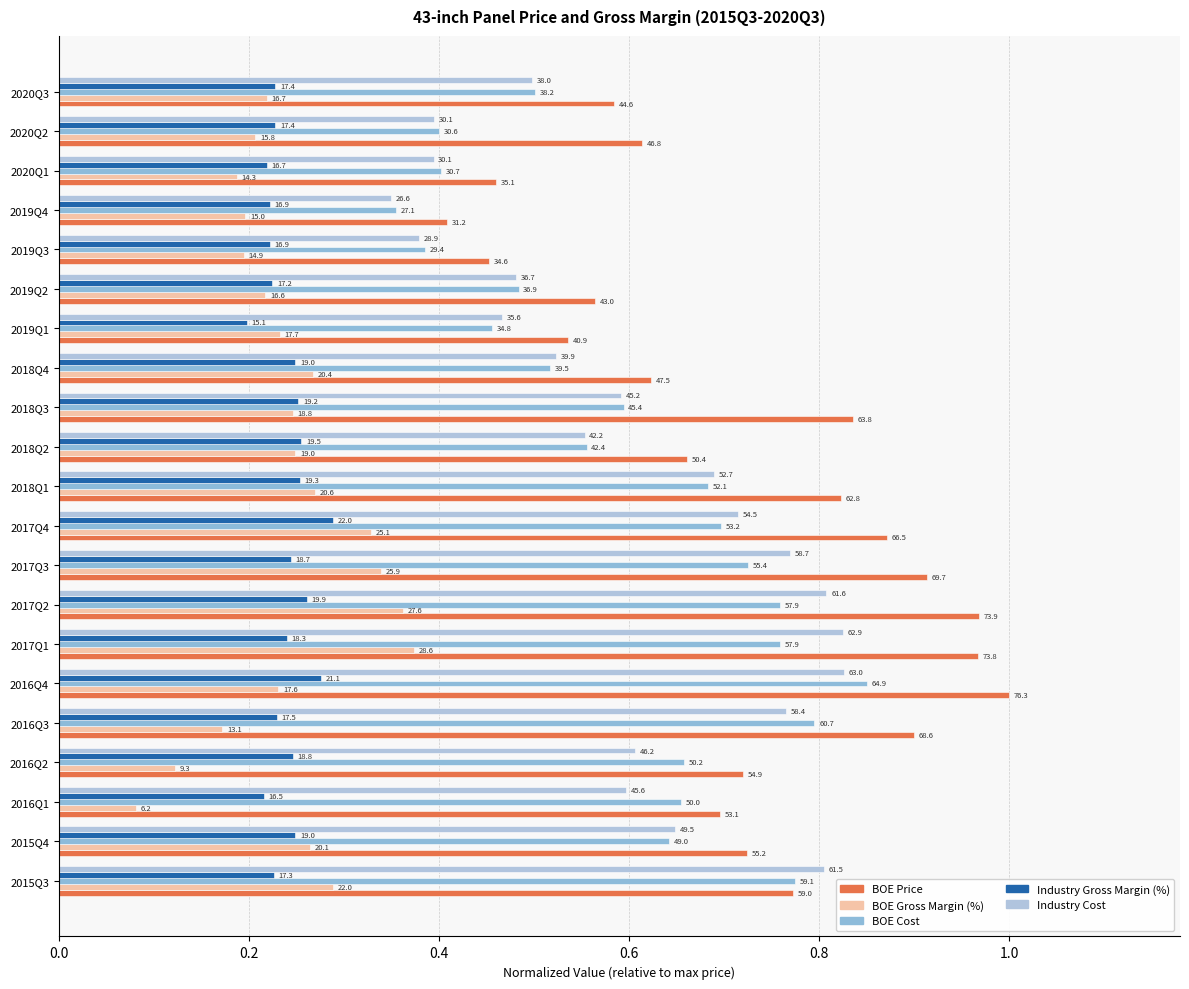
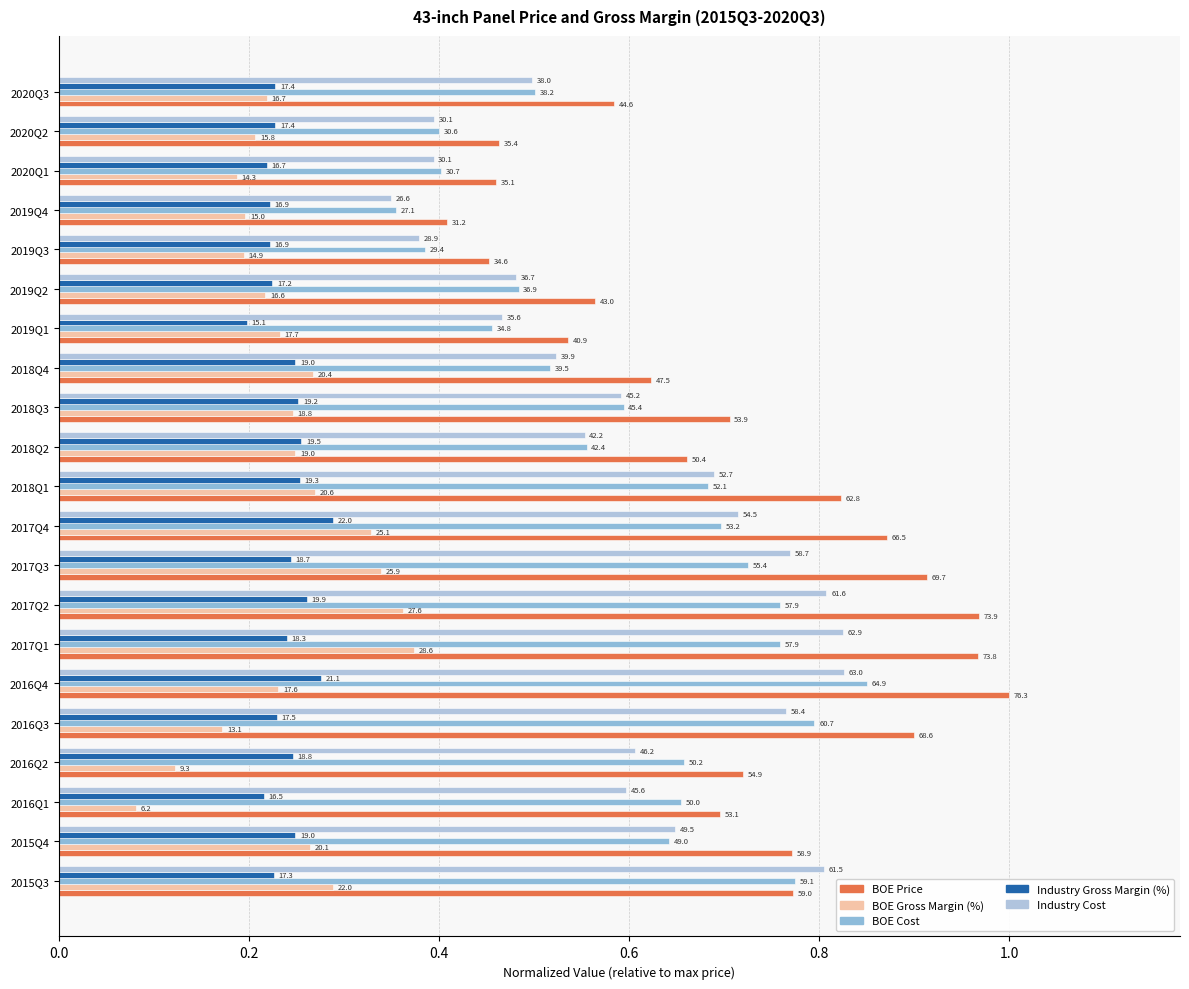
  {
    "BOE Price": {
-     "2020Q2": 46.8,
-     "2018Q3": 63.8,
-     "2015Q4": 55.2
+     "2020Q2": 35.4,
+     "2018Q3": 53.9,
+     "2015Q4": 58.9
    }
  }
